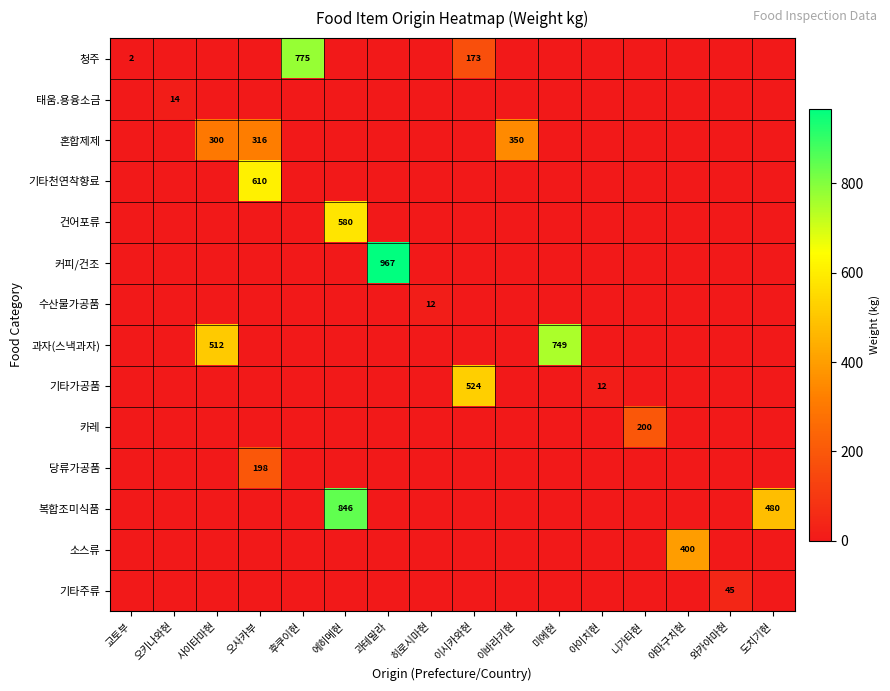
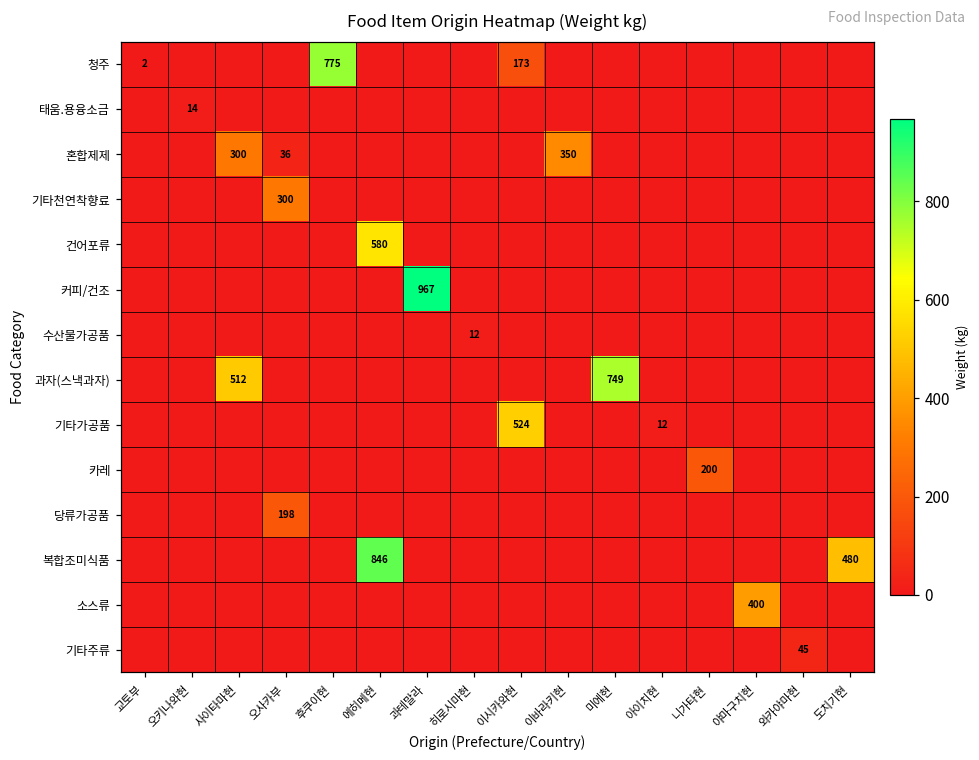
  {
    "청주": {
      "교토부": 2,
      "후쿠이현": 775,
      "이시카와현": 173
    },
    "태움.용융소금": {
      "오키나와현": 14
    },
    "혼합제제": {
      "사이타마현": 300,
-     "오사카부": 316,
+     "오사카부": 36,
      "이바라키현": 350
    },
    "기타천연착향료": {
-     "오사카부": 610
+     "오사카부": 300
    },
    "건어포류": {
      "에히메현": 580
    },
    "커피/건조": {
      "과테말라": 967
    },
    "수산물가공품": {
      "히로시마현": 12
    },
    "과자(스낵과자)": {
      "사이타마현": 512,
      "미에현": 749
    },
    "기타가공품": {
      "이시카와현": 524,
      "아이치현": 12
    },
    "카레": {
      "니가타현": 200
    },
    "당류가공품": {
      "오사카부": 198
    },
    "복합조미식품": {
      "에히메현": 846,
      "도치기현": 480
    },
    "소스류": {
      "야마구치현": 400
    },
    "기타주류": {
      "와카야마현": 45
    }
  }
